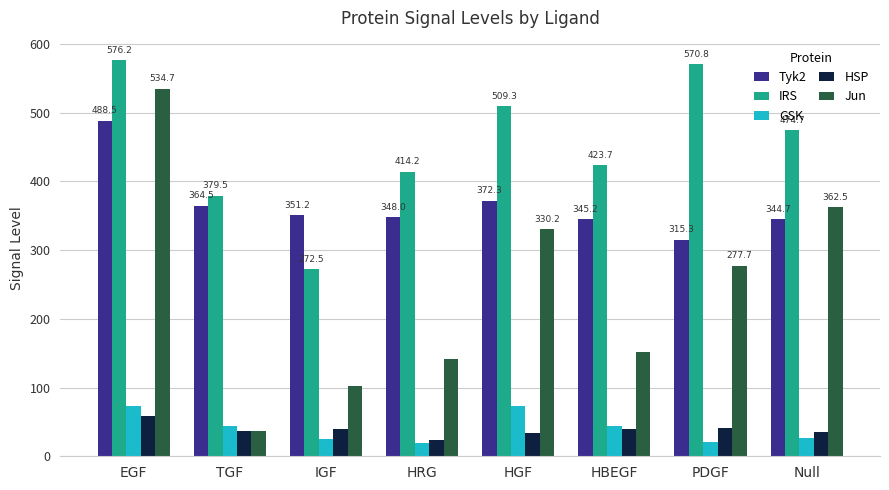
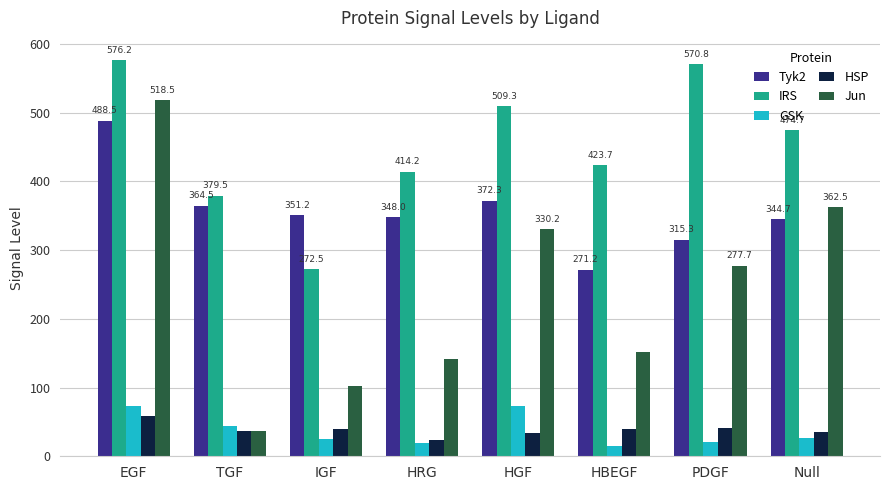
  {
    "Tyk2": {
      "EGF": 488.5,
      "TGF": 364.5,
      "IGF": 351.2,
      "HRG": 348.0,
      "HGF": 372.3,
-     "HBEGF": 345.2,
+     "HBEGF": 271.2,
      "PDGF": 315.3,
      "Null": 344.7
    },
    "IRS": {
      "EGF": 576.2,
      "TGF": 379.5,
      "IGF": 272.5,
      "HRG": 414.2,
      "HGF": 509.3,
      "HBEGF": 423.7,
      "PDGF": 570.8,
      "Null": 474.7
    },
    "GSK": {
      "EGF": 70,
      "TGF": 40,
      "IGF": 20,
      "HRG": 20,
      "HGF": 70,
-     "HBEGF": 40,
+     "HBEGF": 10,
      "PDGF": 20,
      "Null": 30
    },
    "HSP": {
      "EGF": 60,
      "TGF": 40,
      "IGF": 40,
      "HRG": 20,
      "HGF": 30,
      "HBEGF": 40,
      "PDGF": 40,
      "Null": 40
    },
    "Jun": {
-     "EGF": 534.7,
+     "EGF": 518.5,
      "HGF": 330.2,
      "PDGF": 277.7,
      "Null": 362.5
    }
  }
